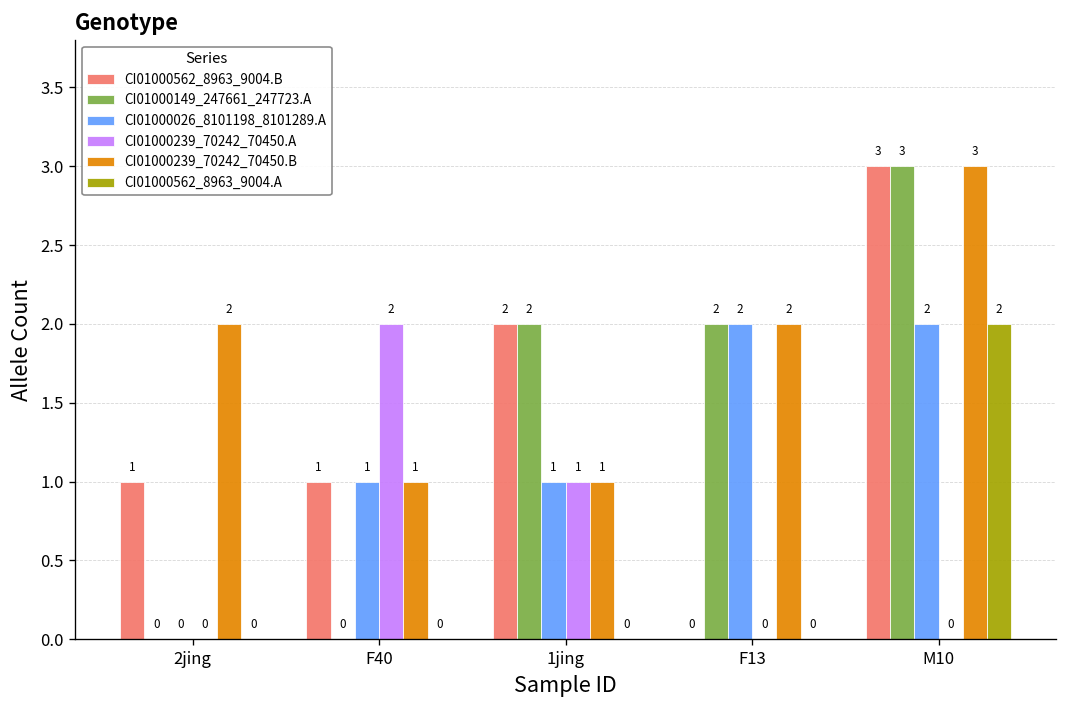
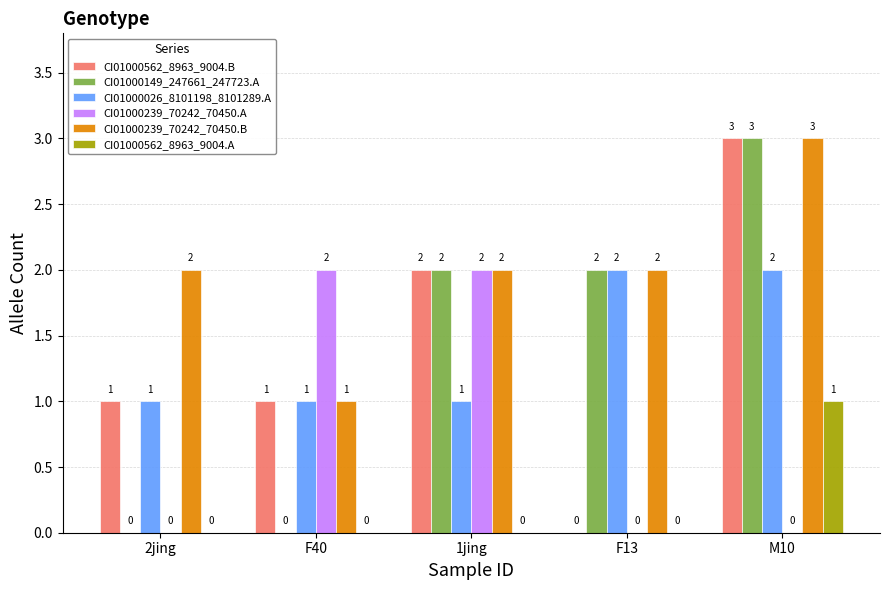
  {
    "CI01000562_8963_9004.B": {
      "2jing": 1,
      "F40": 1,
      "1jing": 2,
      "F13": 0,
      "M10": 3
    },
    "CI01000149_247661_247723.A": {
      "2jing": 0,
      "F40": 0,
      "1jing": 2,
      "F13": 2,
      "M10": 3
    },
    "CI01000026_8101198_8101289.A": {
-     "2jing": 0,
+     "2jing": 1,
      "F40": 1,
      "1jing": 1,
      "F13": 2,
      "M10": 2
    },
    "CI01000239_70242_70450.A": {
      "2jing": 0,
      "F40": 2,
-     "1jing": 1,
+     "1jing": 2,
      "F13": 0,
      "M10": 0
    },
    "CI01000239_70242_70450.B": {
      "2jing": 2,
      "F40": 1,
-     "1jing": 1,
+     "1jing": 2,
      "F13": 2,
      "M10": 3
    },
    "CI01000562_8963_9004.A": {
      "2jing": 0,
      "F40": 0,
      "1jing": 0,
      "F13": 0,
-     "M10": 2
+     "M10": 1
    }
  }
